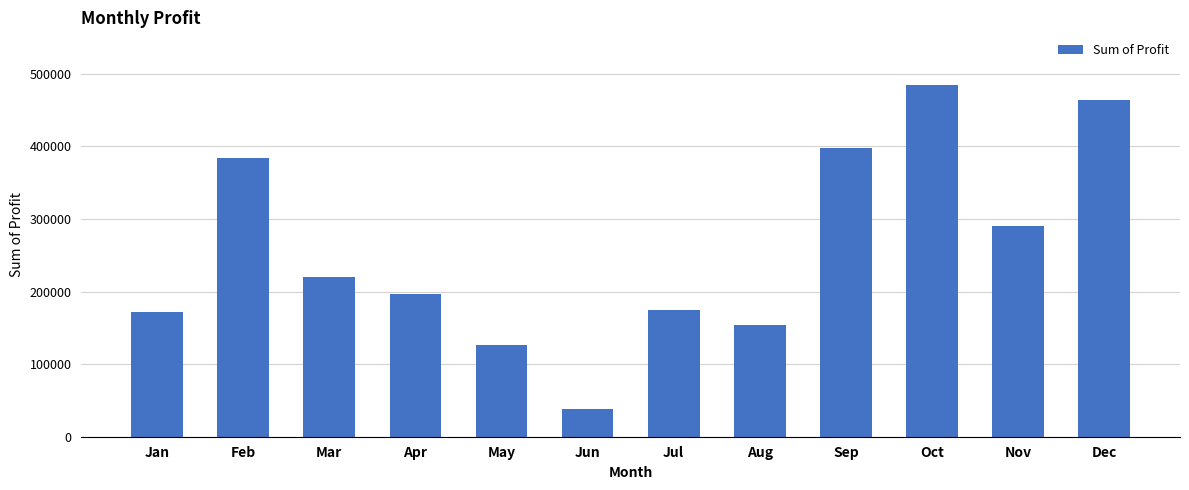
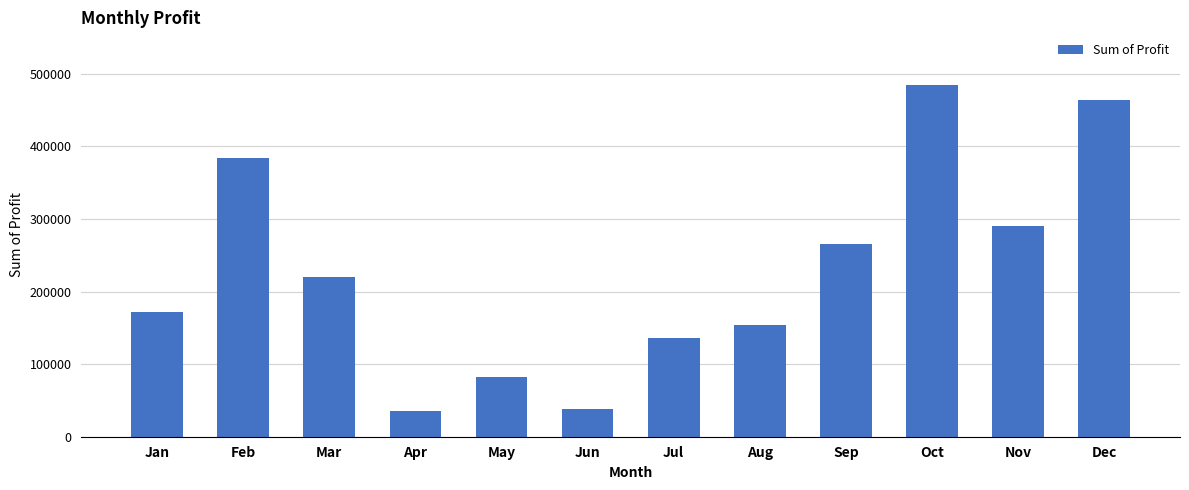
  {
    "Jan": 170000,
    "Feb": 380000,
    "Mar": 220000,
-   "Apr": 200000,
-   "May": 130000,
+   "Apr": 40000,
+   "May": 80000,
    "Jun": 40000,
-   "Jul": 170000,
+   "Jul": 140000,
    "Aug": 150000,
-   "Sep": 400000,
+   "Sep": 270000,
    "Oct": 480000,
    "Nov": 290000,
    "Dec": 460000
  }
